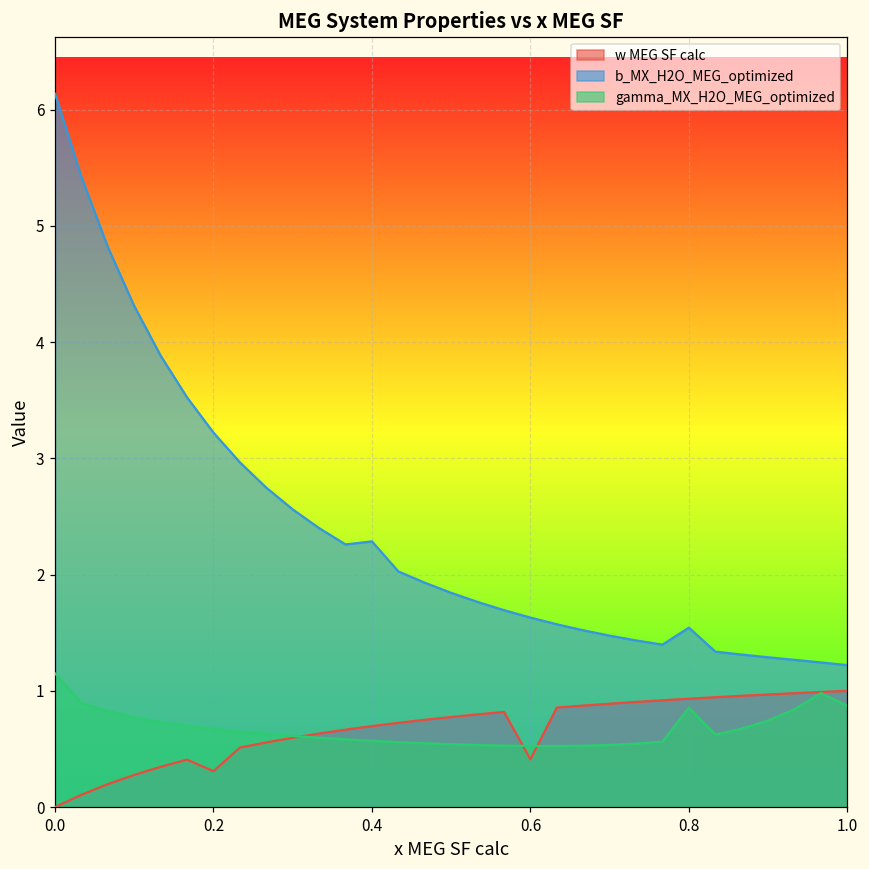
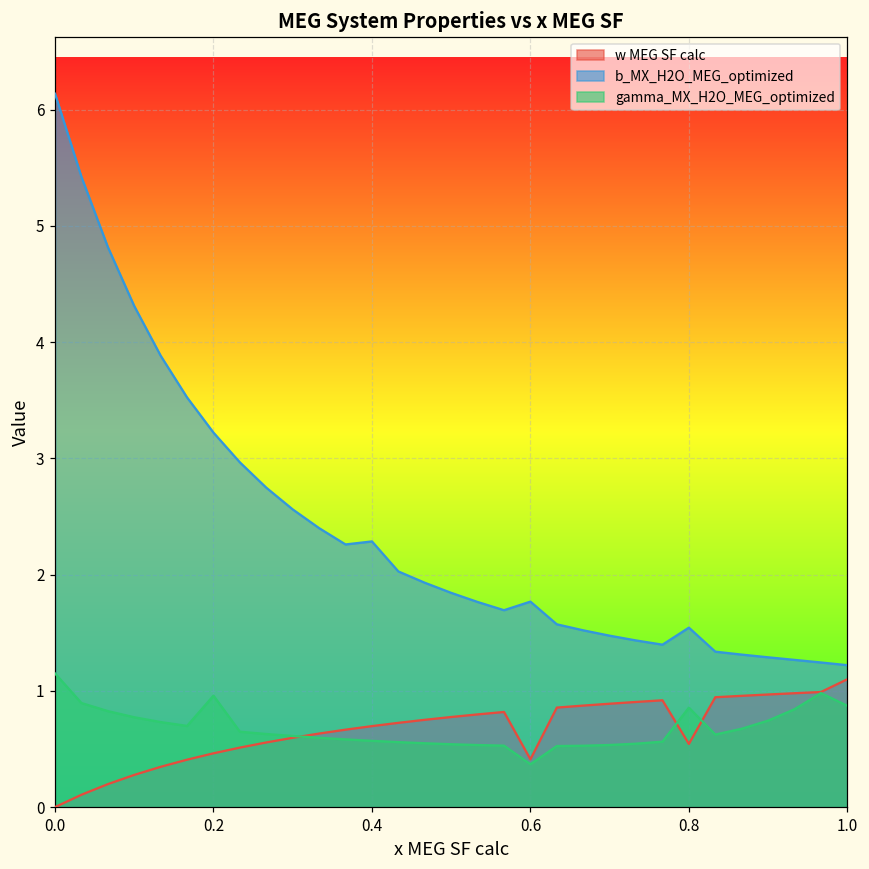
  {
    "w MEG SF calc": {
      "0.0": 0.00,
-     "0.2": 0.31,
+     "0.2": 0.46,
      "0.4": 0.70,
      "0.6": 0.41,
-     "0.8": 0.93,
-     "1.0": 1.0
+     "0.8": 0.54,
+     "1.0": 1.1
    },
    "b_MX_H2O_MEG_optimized": {
      "0.0": 6.14,
      "0.2": 3.22,
      "0.4": 2.29,
-     "0.6": 1.63,
+     "0.6": 1.77,
      "0.8": 1.54,
      "1.0": 1.22
    },
    "gamma_MX_H2O_MEG_optimized": {
      "0.0": 1.15,
-     "0.2": 0.67,
+     "0.2": 0.96,
      "0.4": 0.57,
-     "0.6": 0.53,
+     "0.6": 0.37,
      "0.8": 0.86,
      "1.0": 0.87
    }
  }
